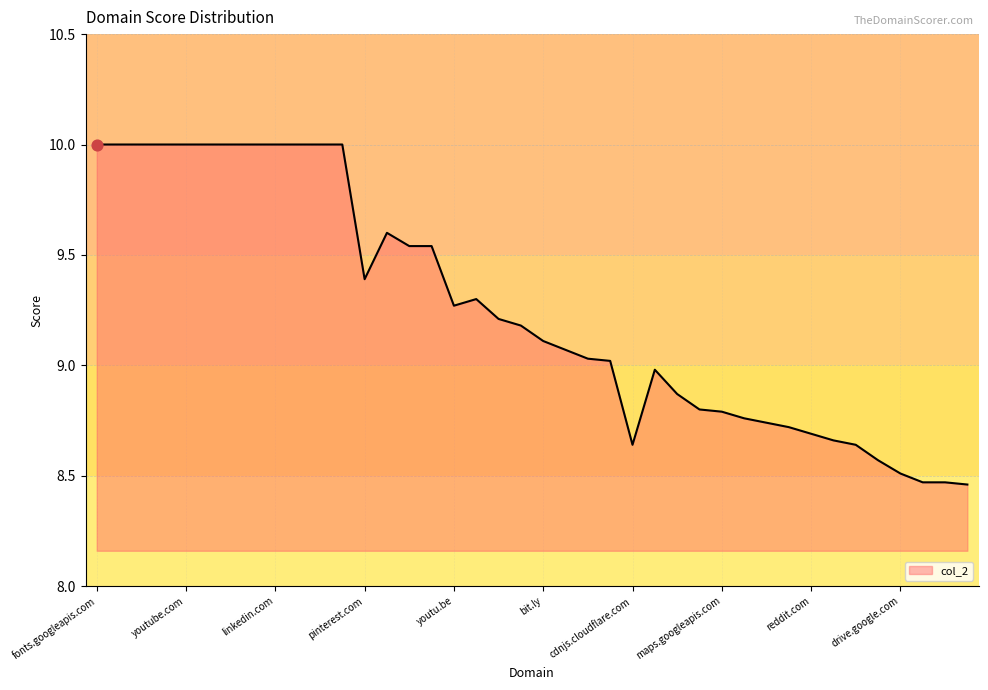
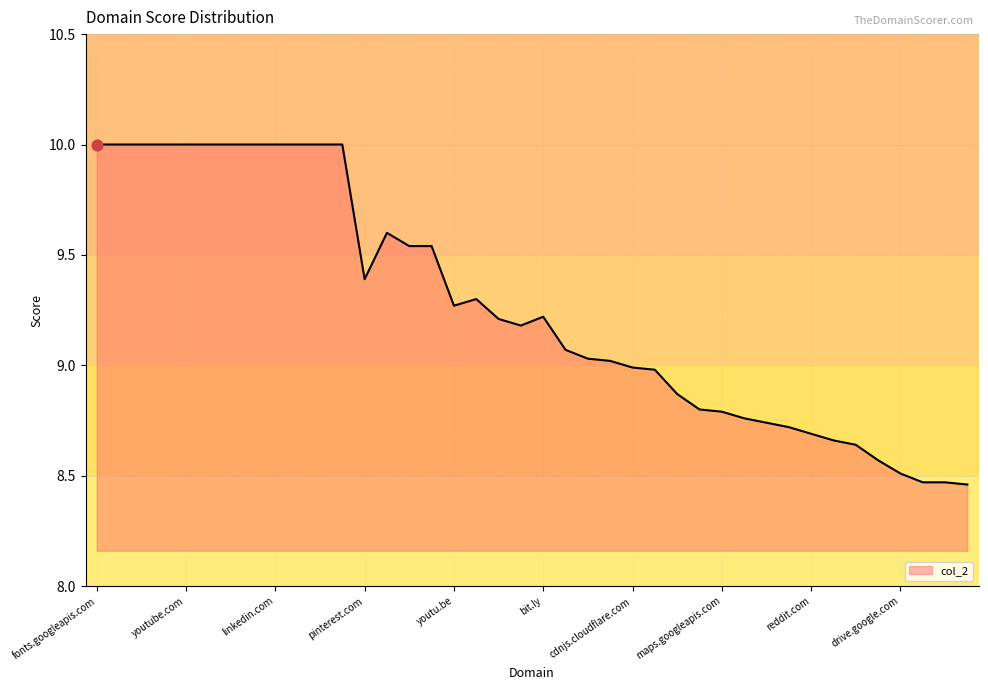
  {
    "col_2": {
      "youtube.com": 10.00,
      "linkedin.com": 10.00,
      "pinterest.com": 9.39,
      "youtu.be": 9.27,
-     "bit.ly": 9.11,
-     "cdnjs.cloudflare.com": 8.64,
+     "bit.ly": 9.22,
+     "cdnjs.cloudflare.com": 8.99,
      "maps.googleapis.com": 8.79,
      "reddit.com": 8.69,
      "drive.google.com": 8.51
    }
  }
